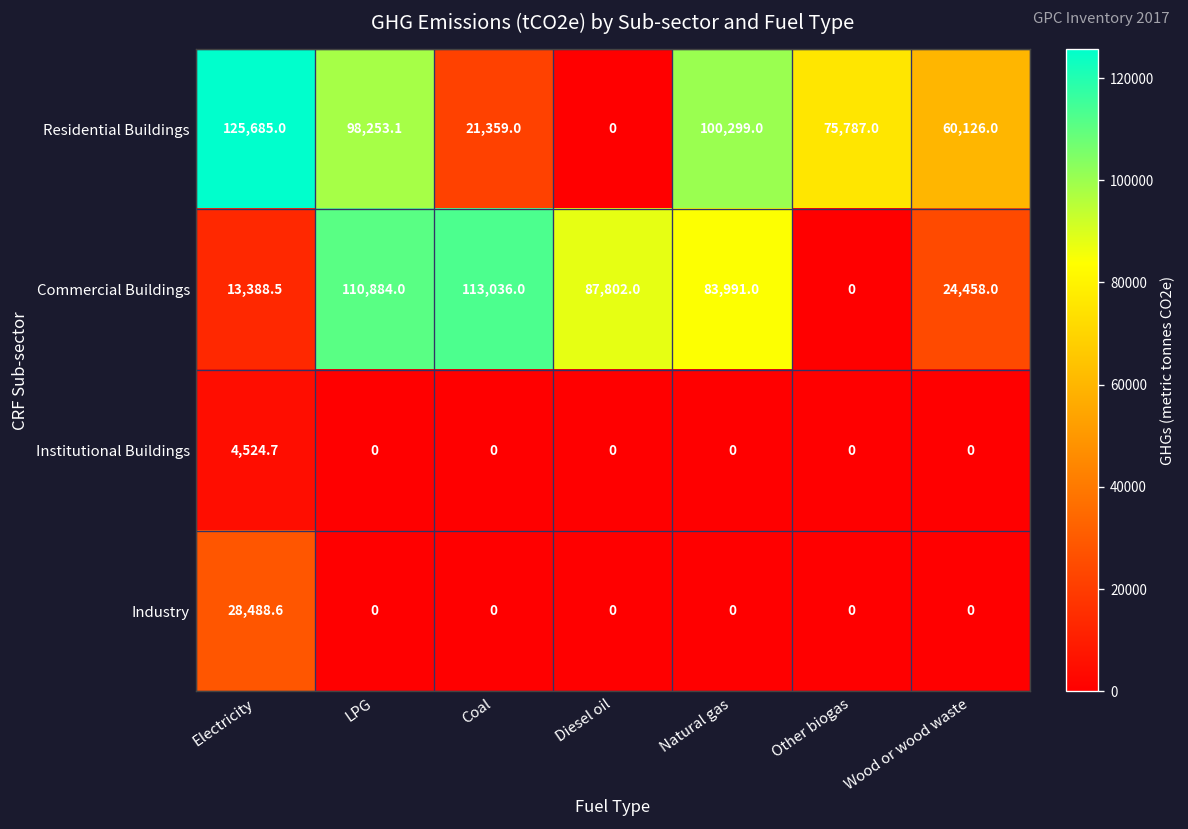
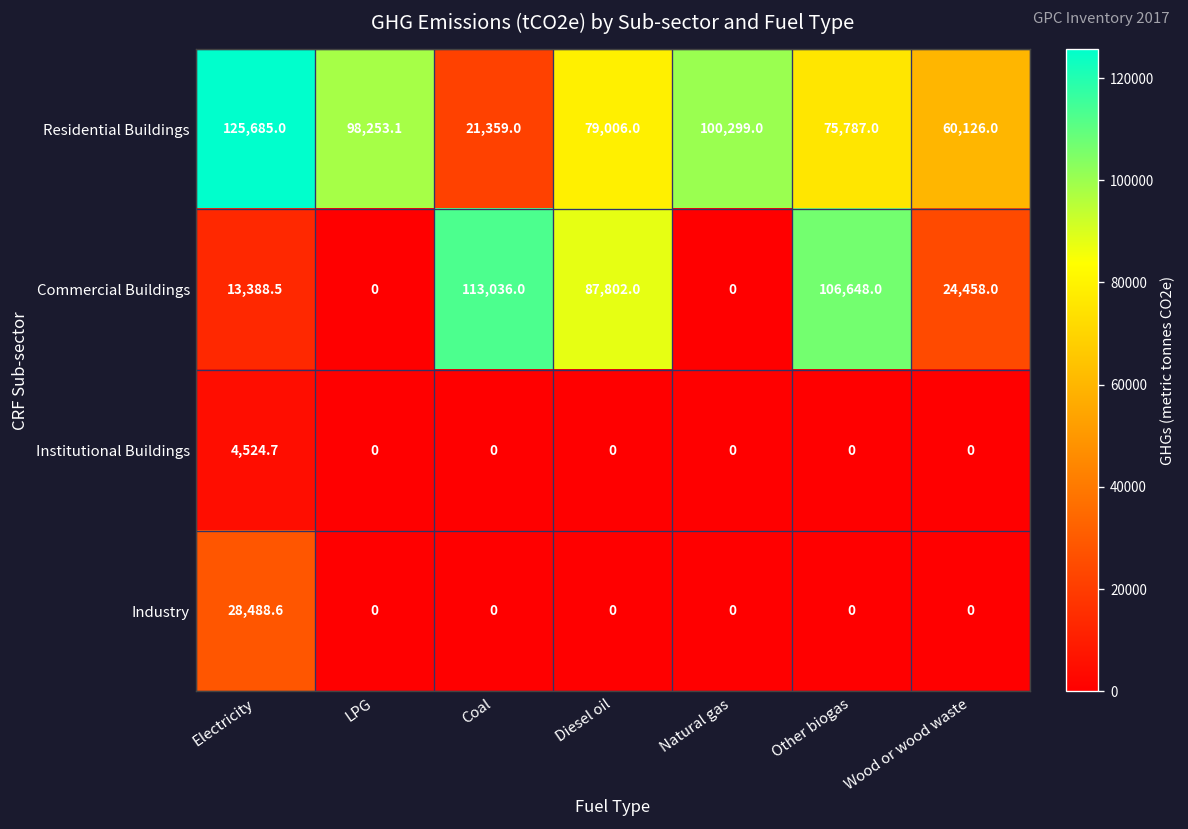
  {
    "Residential Buildings": {
      "Electricity": "125,685.0",
      "LPG": "98,253.1",
      "Coal": "21,359.0",
-     "Diesel oil": "0",
+     "Diesel oil": "79,006.0",
      "Natural gas": "100,299.0",
      "Other biogas": "75,787.0",
      "Wood or wood waste": "60,126.0"
    },
    "Commercial Buildings": {
      "Electricity": "13,388.5",
-     "LPG": "110,884.0",
+     "LPG": "0",
      "Coal": "113,036.0",
      "Diesel oil": "87,802.0",
-     "Natural gas": "83,991.0",
-     "Other biogas": "0",
+     "Natural gas": "0",
+     "Other biogas": "106,648.0",
      "Wood or wood waste": "24,458.0"
    },
    "Institutional Buildings": {
      "Electricity": "4,524.7",
      "LPG": "0",
      "Coal": "0",
      "Diesel oil": "0",
      "Natural gas": "0",
      "Other biogas": "0",
      "Wood or wood waste": "0"
    },
    "Industry": {
      "Electricity": "28,488.6",
      "LPG": "0",
      "Coal": "0",
      "Diesel oil": "0",
      "Natural gas": "0",
      "Other biogas": "0",
      "Wood or wood waste": "0"
    }
  }
